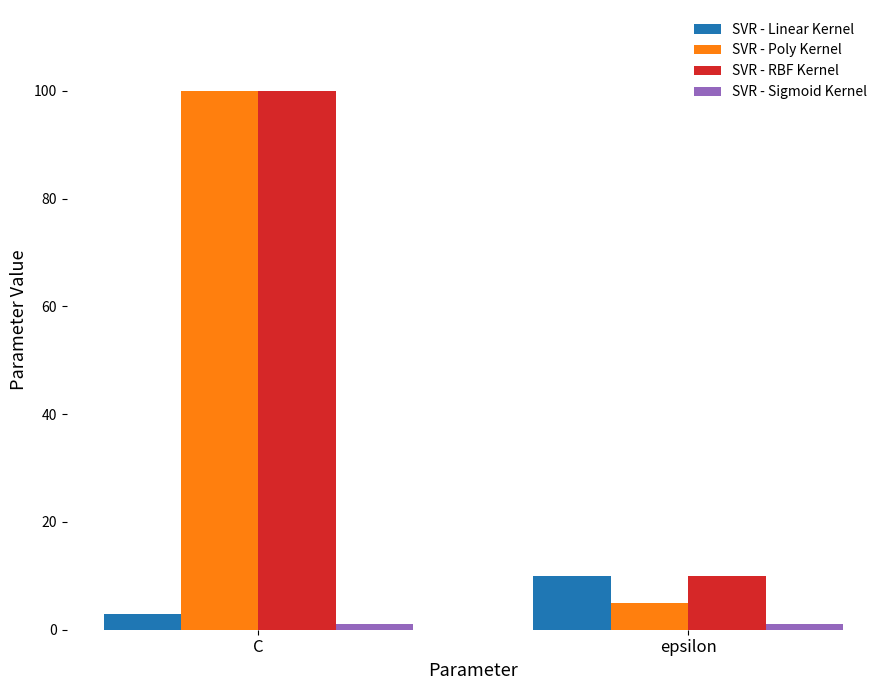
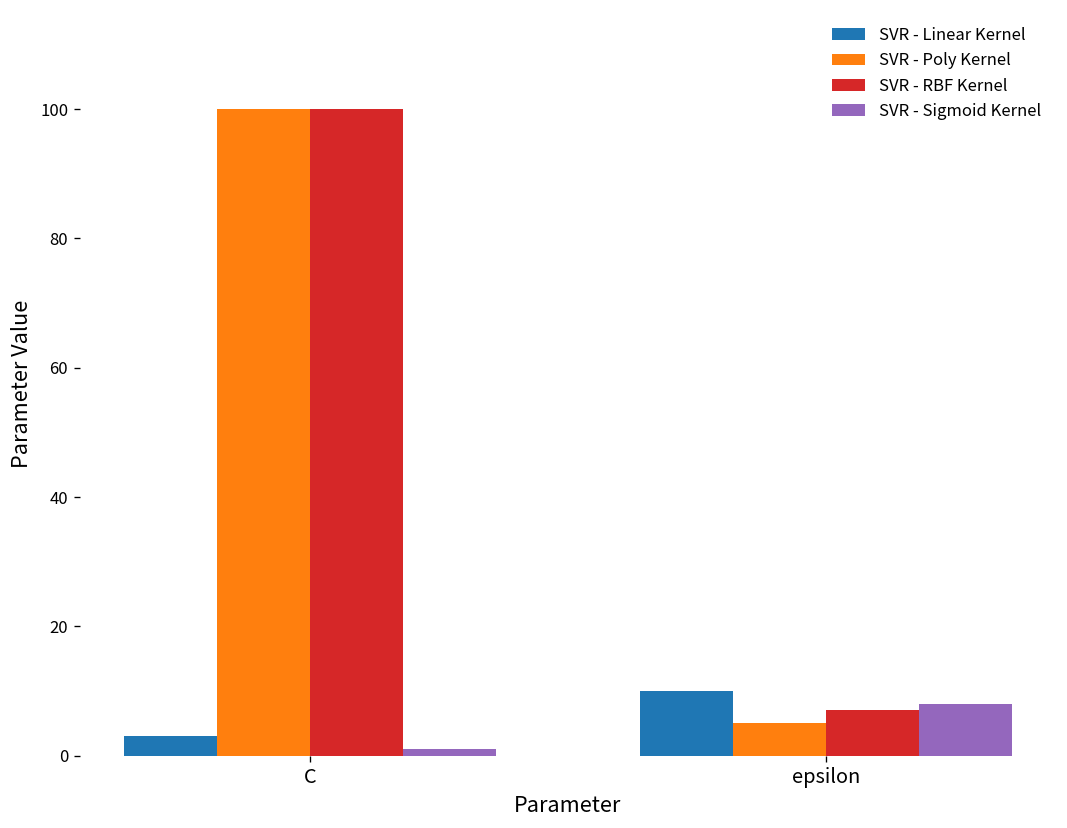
  {
    "SVR - Linear Kernel": {
      "C": 3,
      "epsilon": 10
    },
    "SVR - Poly Kernel": {
      "C": 100,
      "epsilon": 5
    },
    "SVR - RBF Kernel": {
      "C": 100,
-     "epsilon": 10
+     "epsilon": 7
    },
    "SVR - Sigmoid Kernel": {
      "C": 1,
-     "epsilon": 1
+     "epsilon": 8
    }
  }
